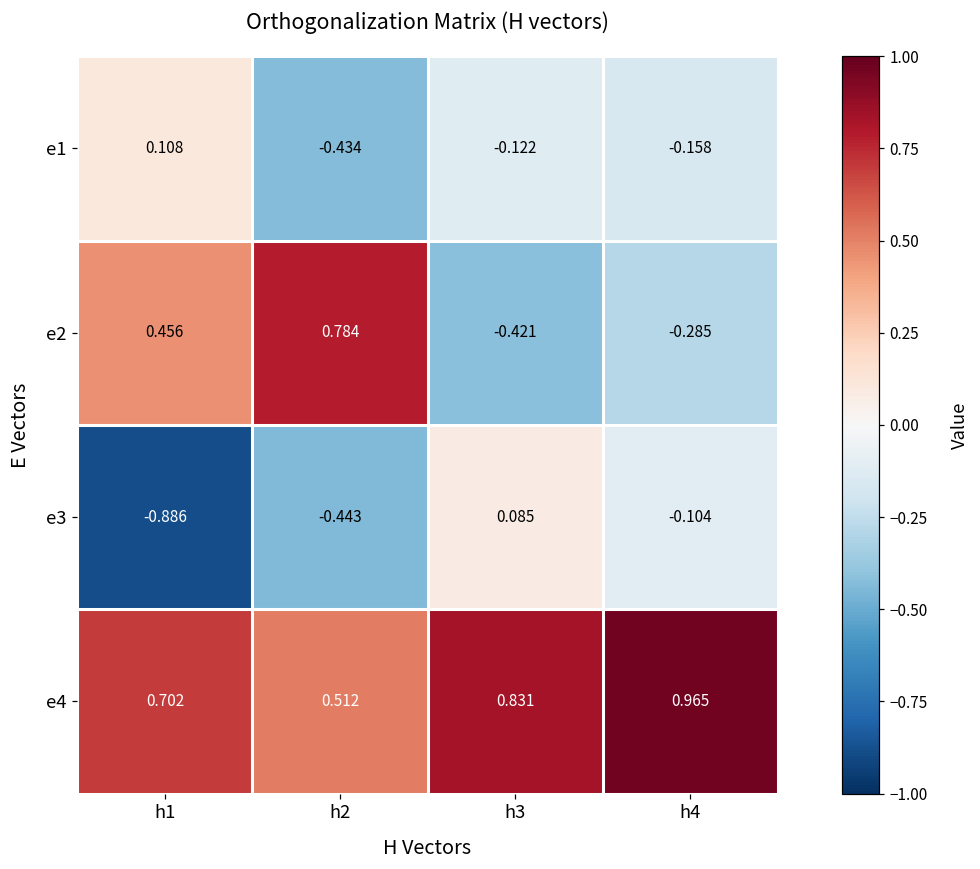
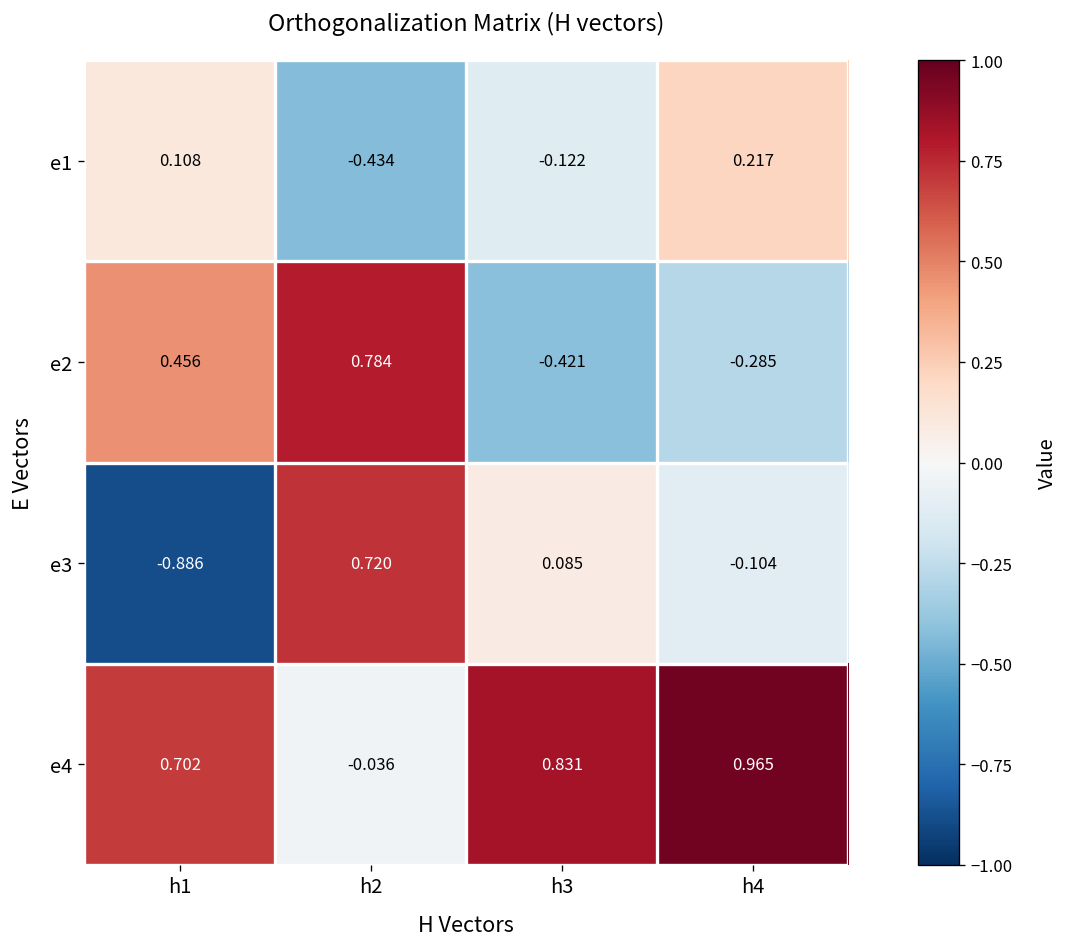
  {
    "e1": {
      "h1": 0.108,
      "h2": -0.434,
      "h3": -0.122,
-     "h4": -0.158
+     "h4": 0.217
    },
    "e2": {
      "h1": 0.456,
      "h2": 0.784,
      "h3": -0.421,
      "h4": -0.285
    },
    "e3": {
      "h1": -0.886,
-     "h2": -0.443,
+     "h2": 0.720,
      "h3": 0.085,
      "h4": -0.104
    },
    "e4": {
      "h1": 0.702,
-     "h2": 0.512,
+     "h2": -0.036,
      "h3": 0.831,
      "h4": 0.965
    }
  }
